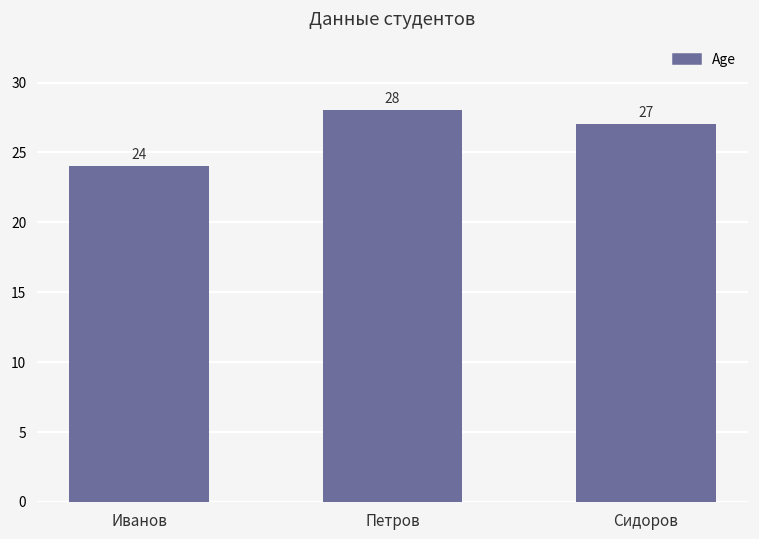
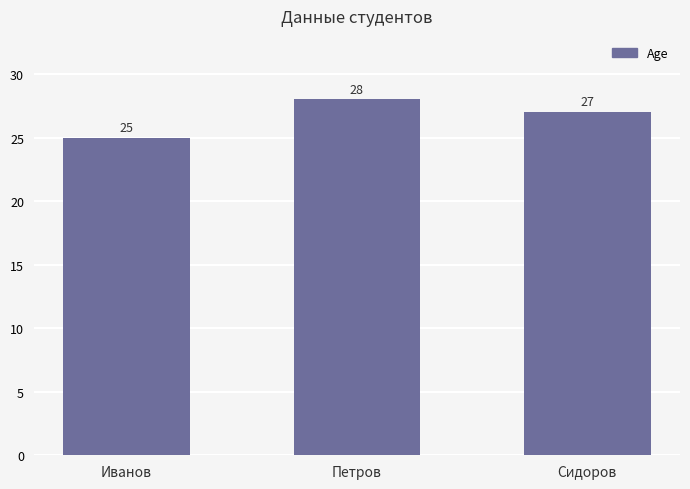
  {
-   "Иванов": 24,
+   "Иванов": 25,
    "Петров": 28,
    "Сидоров": 27
  }
